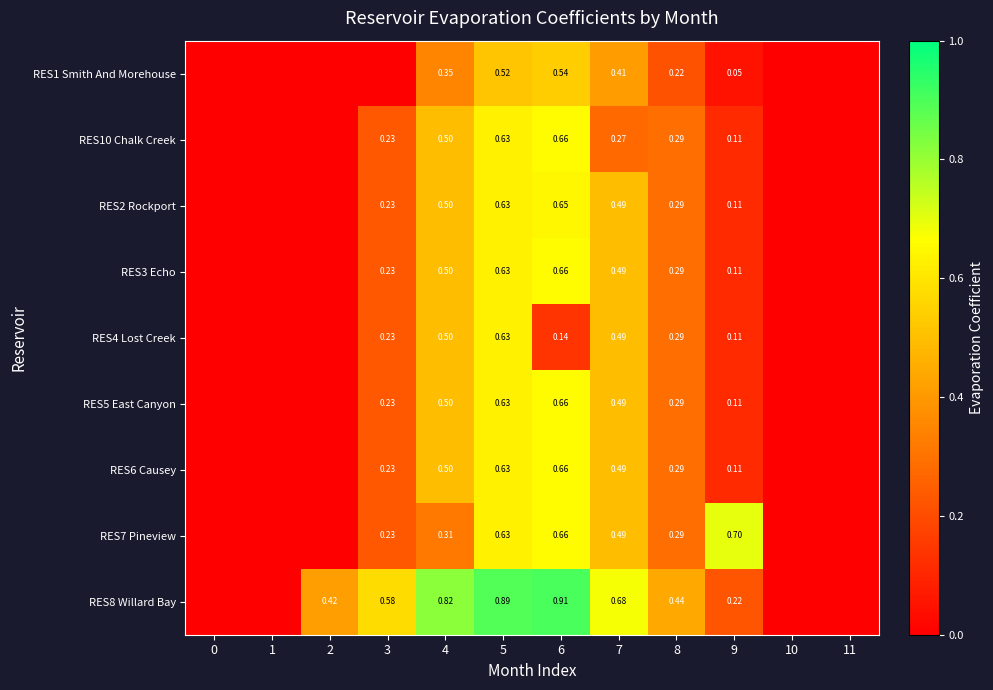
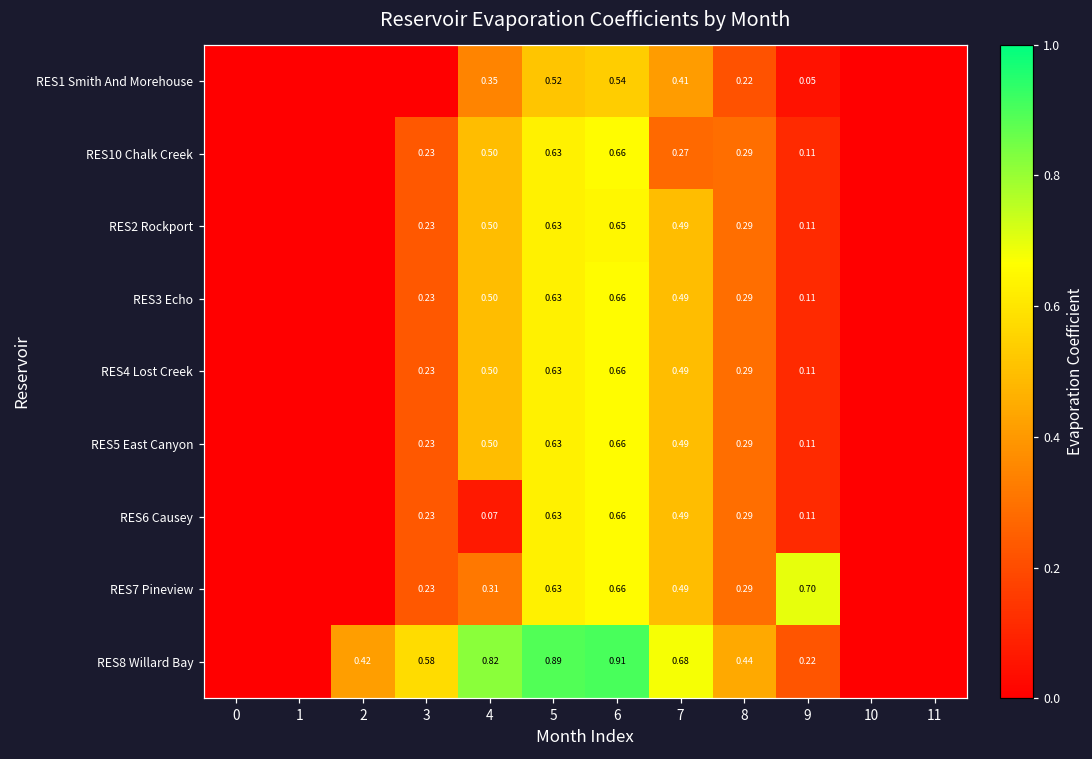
  {
    "RES1 Smith And Morehouse": {
      "4": 0.35,
      "5": 0.52,
      "6": 0.54,
      "7": 0.41,
      "8": 0.22,
      "9": 0.05
    },
    "RES10 Chalk Creek": {
      "3": 0.23,
      "4": 0.50,
      "5": 0.63,
      "6": 0.66,
      "7": 0.27,
      "8": 0.29,
      "9": 0.11
    },
    "RES2 Rockport": {
      "3": 0.23,
      "4": 0.50,
      "5": 0.63,
      "6": 0.65,
      "7": 0.49,
      "8": 0.29,
      "9": 0.11
    },
    "RES3 Echo": {
      "3": 0.23,
      "4": 0.50,
      "5": 0.63,
      "6": 0.66,
      "7": 0.49,
      "8": 0.29,
      "9": 0.11
    },
    "RES4 Lost Creek": {
      "3": 0.23,
      "4": 0.50,
      "5": 0.63,
-     "6": 0.14,
+     "6": 0.66,
      "7": 0.49,
      "8": 0.29,
      "9": 0.11
    },
    "RES5 East Canyon": {
      "3": 0.23,
      "4": 0.50,
      "5": 0.63,
      "6": 0.66,
      "7": 0.49,
      "8": 0.29,
      "9": 0.11
    },
    "RES6 Causey": {
      "3": 0.23,
-     "4": 0.50,
+     "4": 0.07,
      "5": 0.63,
      "6": 0.66,
      "7": 0.49,
      "8": 0.29,
      "9": 0.11
    },
    "RES7 Pineview": {
      "3": 0.23,
      "4": 0.31,
      "5": 0.63,
      "6": 0.66,
      "7": 0.49,
      "8": 0.29,
      "9": 0.70
    },
    "RES8 Willard Bay": {
      "2": 0.42,
      "3": 0.58,
      "4": 0.82,
      "5": 0.89,
      "6": 0.91,
      "7": 0.68,
      "8": 0.44,
      "9": 0.22
    }
  }
